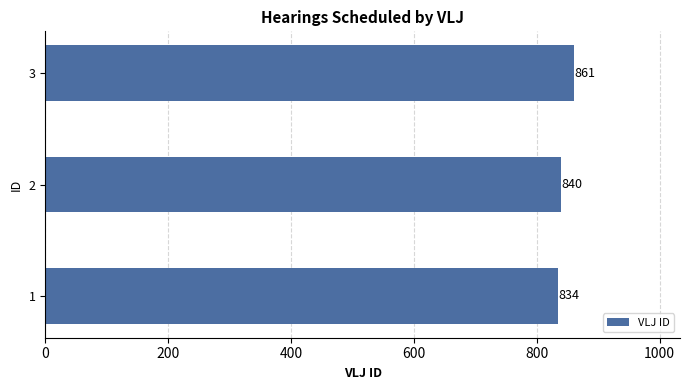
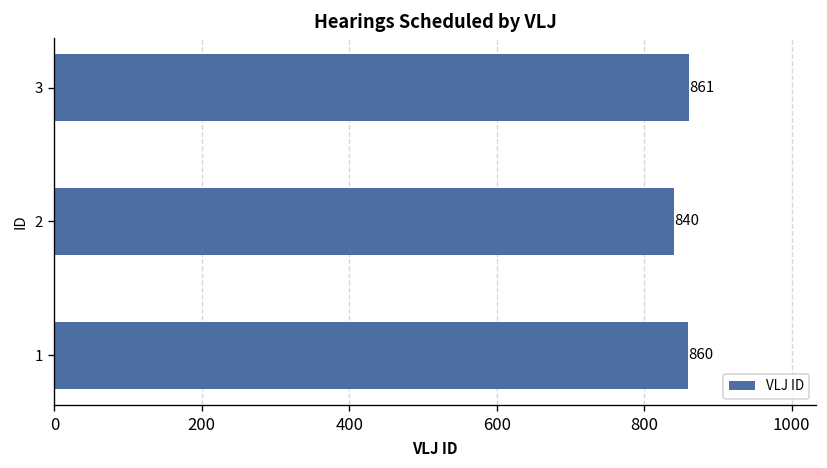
  {
    "3": 861,
    "2": 840,
-   "1": 834
+   "1": 860
  }
